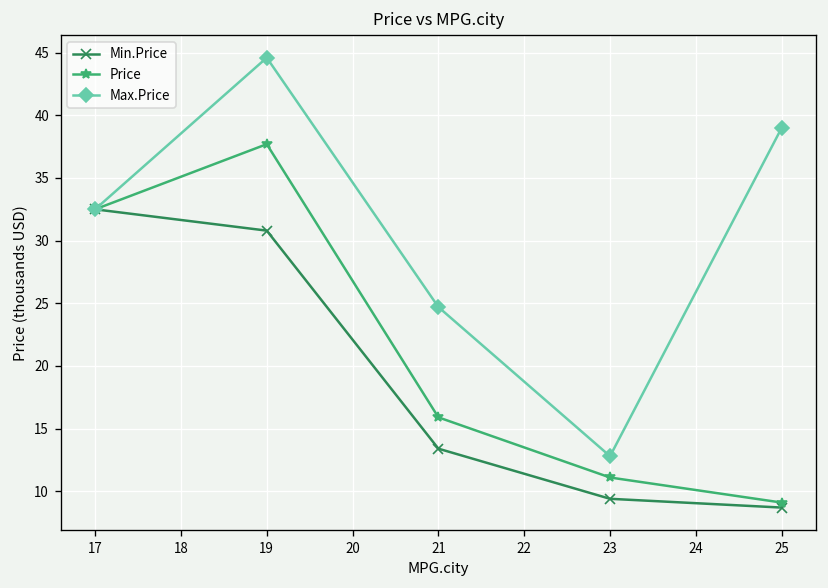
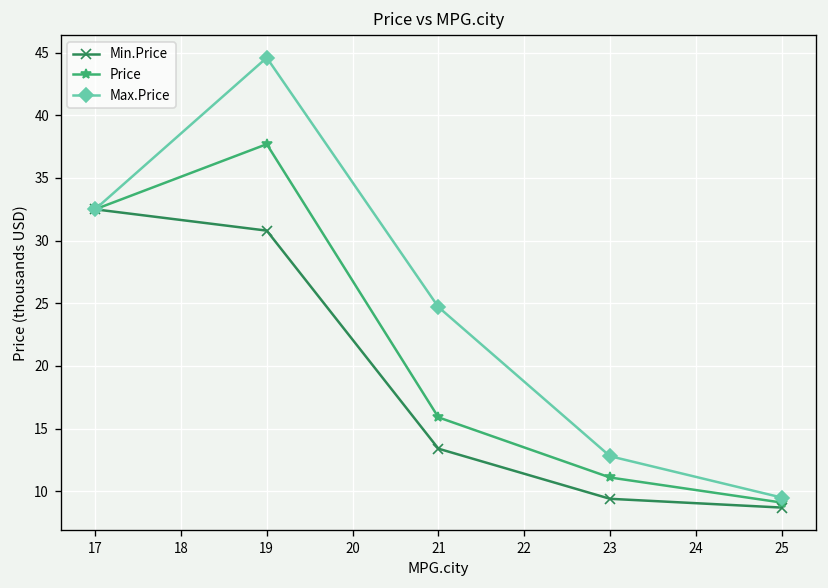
  {
    "Max.Price": {
      "19": 44.6,
      "21": 24.7,
      "23": 12.8,
-     "25": 39.0
+     "25": 9.5
    }
  }
